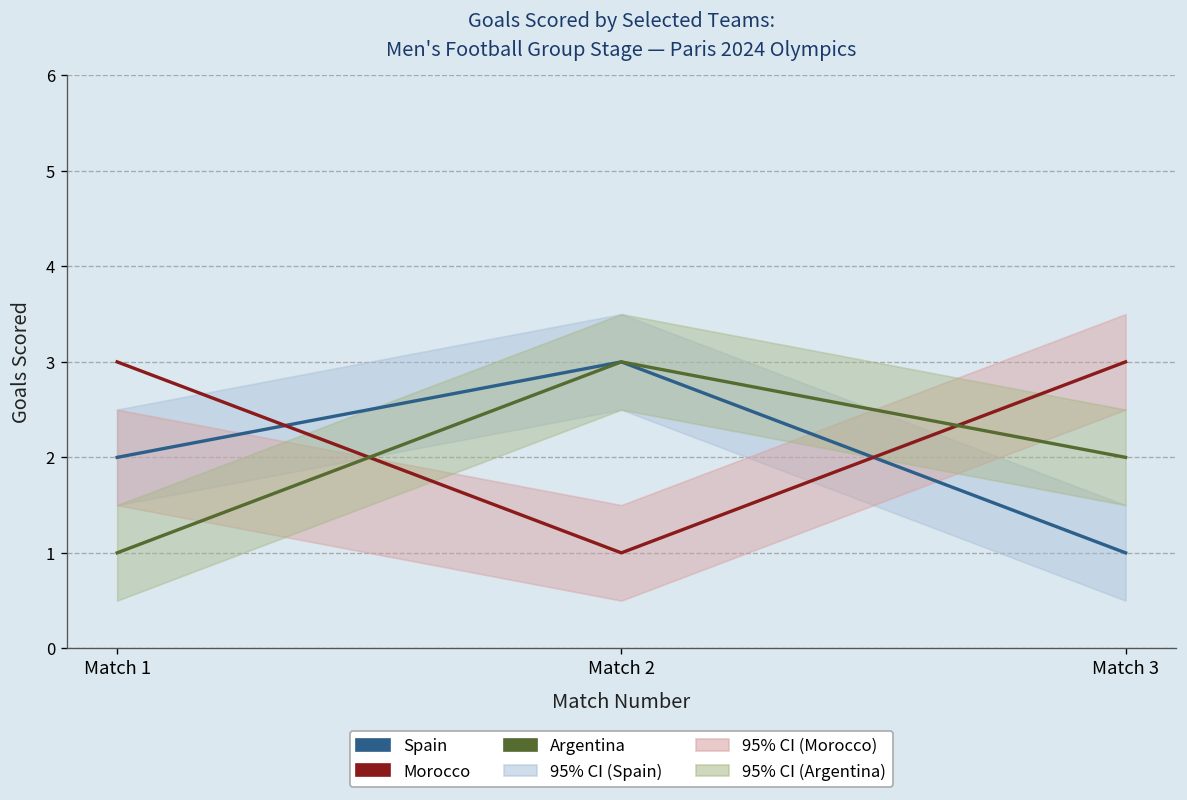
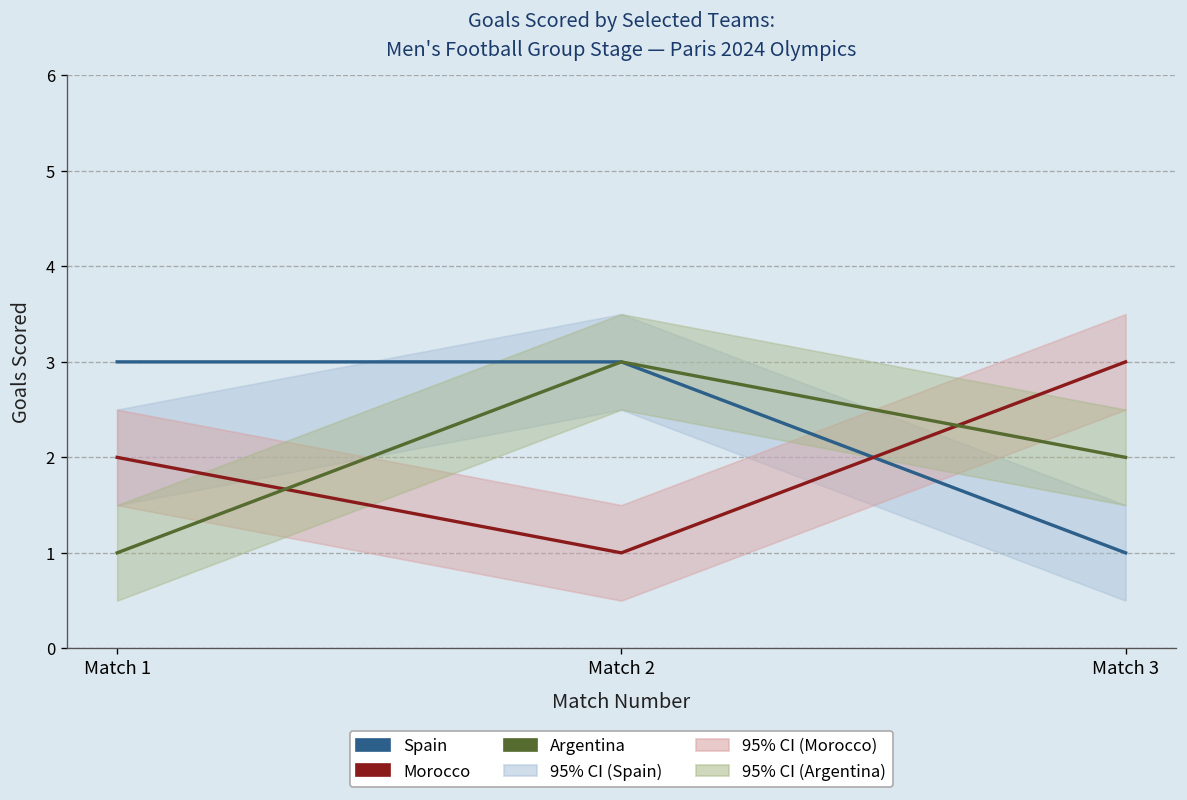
  {
    "Spain": {
-     "Match 1": 2,
+     "Match 1": 3,
      "Match 3": 1
    },
    "Morocco": {
-     "Match 1": 3,
+     "Match 1": 2,
      "Match 2": 1,
      "Match 3": 3
    },
    "Argentina": {
      "Match 1": 1,
      "Match 3": 2
    }
  }
